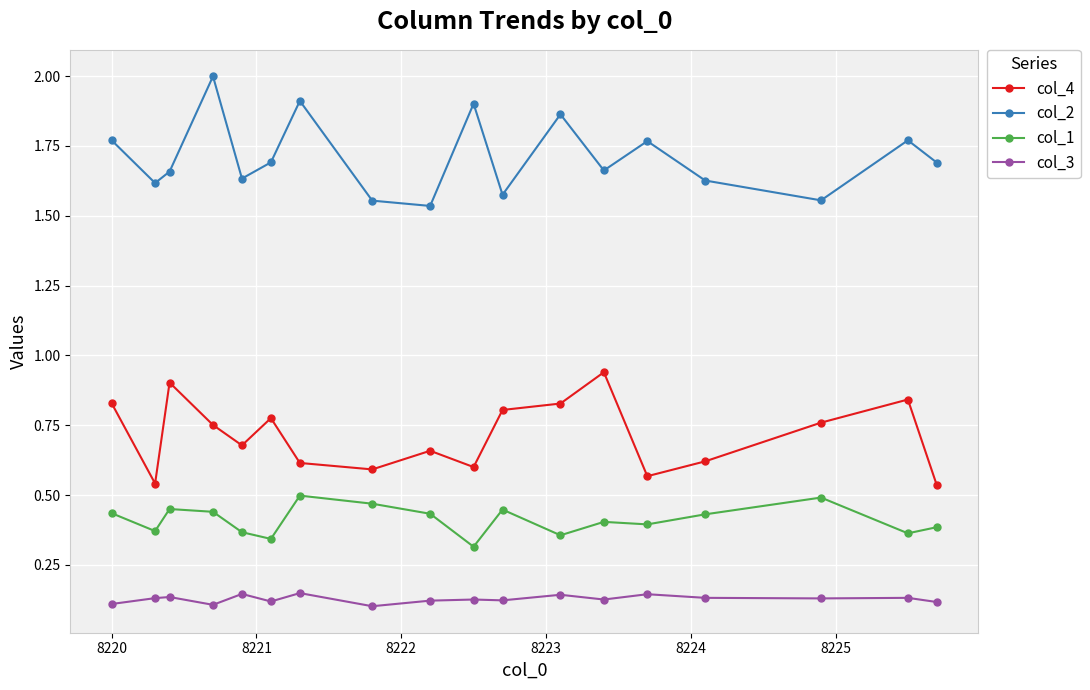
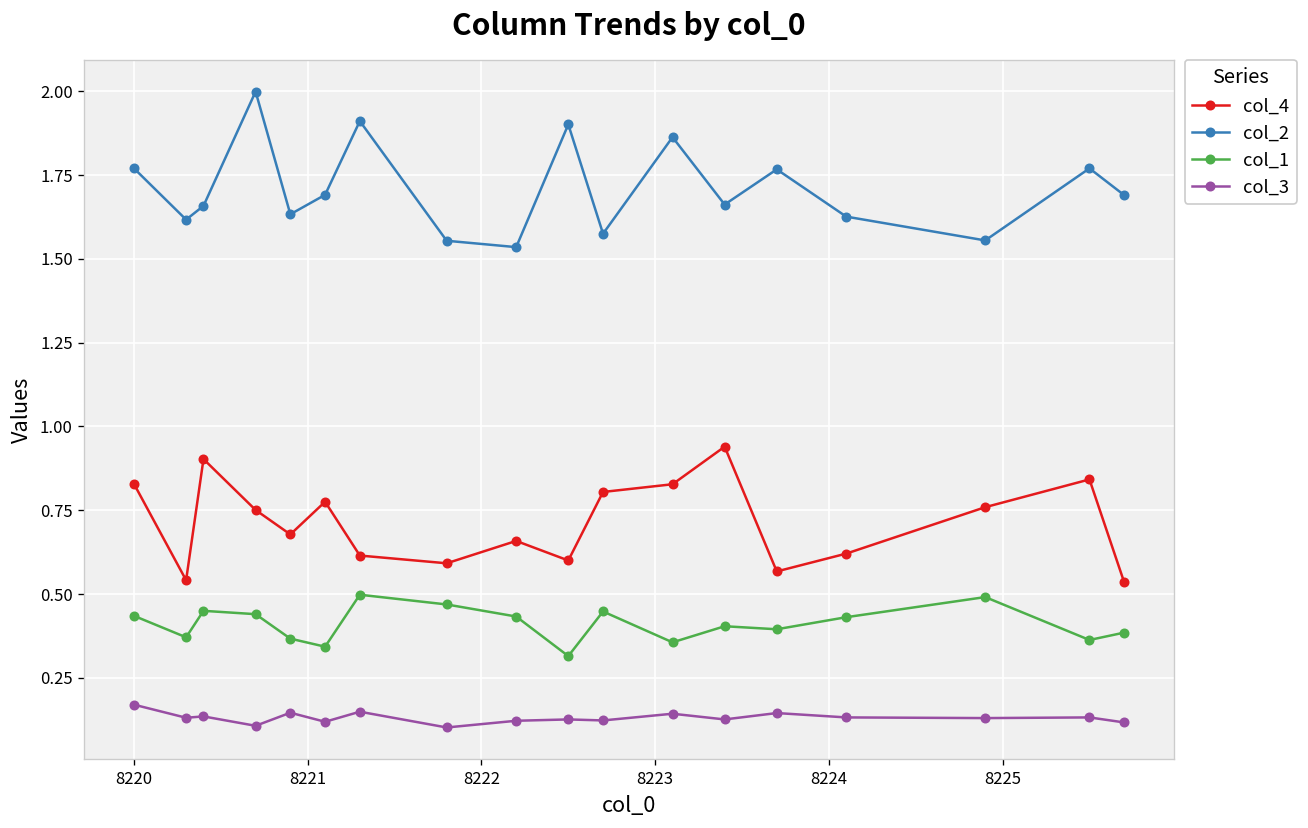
  {
    "col_4": {
      "8220": 0.83
    },
    "col_2": {
      "8220": 1.77
    },
    "col_1": {
      "8220": 0.44
    },
    "col_3": {
-     "8220": 0.11
+     "8220": 0.17
    }
  }
